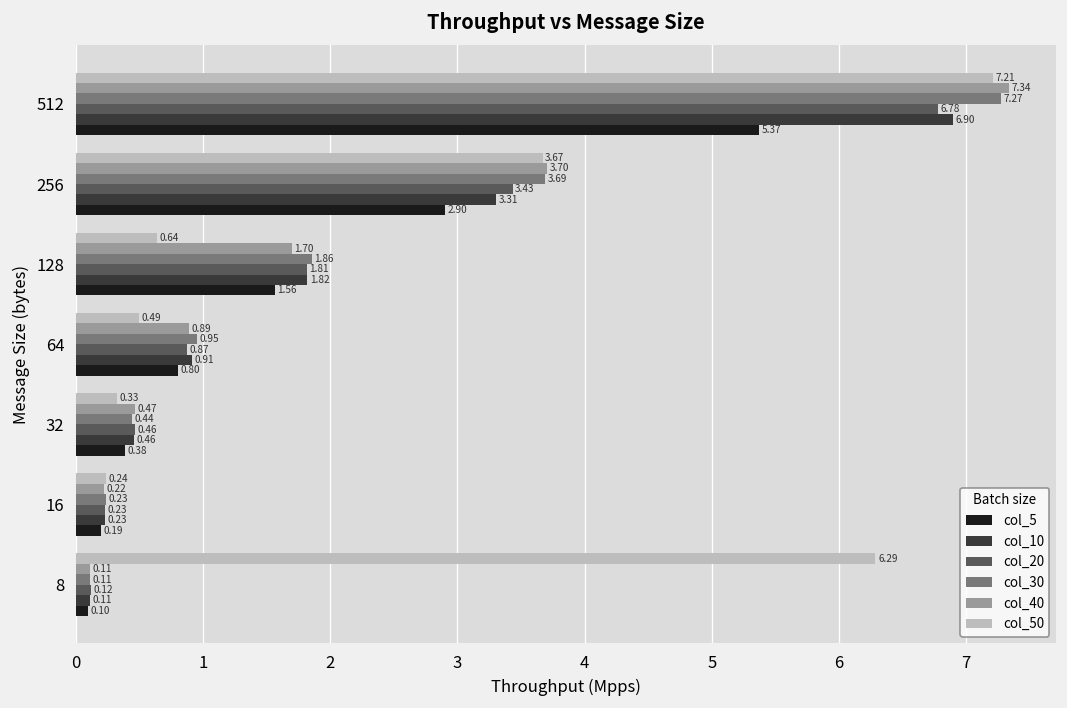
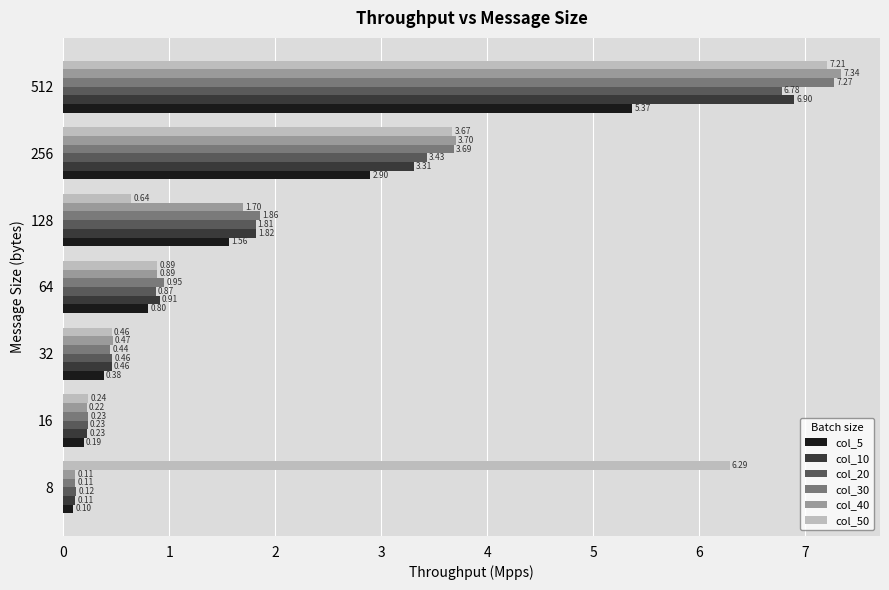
  {
    "col_50": {
      "512": 7.21,
      "256": 3.67,
      "128": 0.64,
-     "64": 0.49,
-     "32": 0.33,
+     "64": 0.89,
+     "32": 0.46,
      "16": 0.24,
      "8": 6.29
    }
  }
